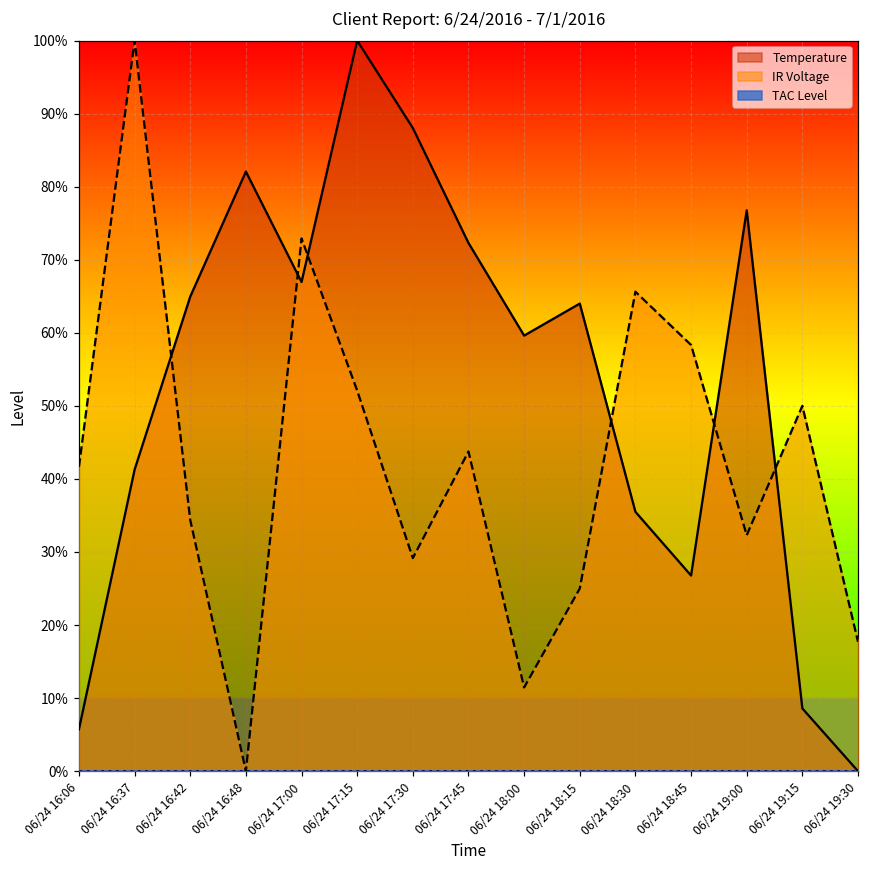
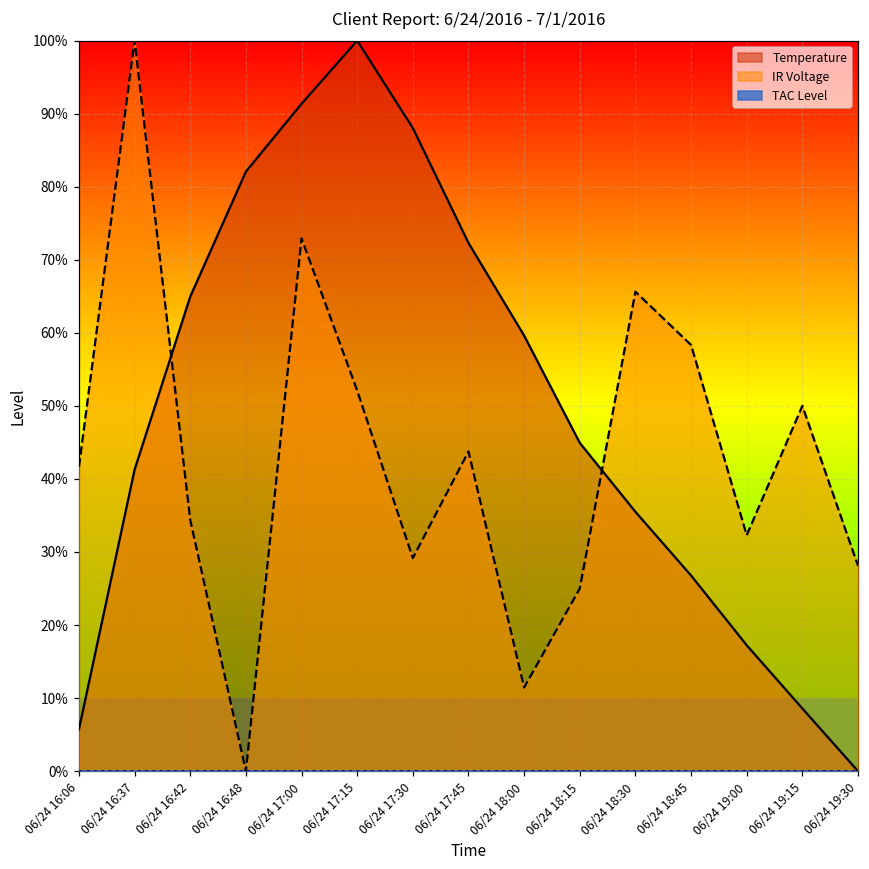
  {
    "Temperature": {
      "06/24 16:06": "6%",
      "06/24 16:37": "41%",
      "06/24 16:42": "65%",
      "06/24 16:48": "82%",
-     "06/24 17:00": "67%",
+     "06/24 17:00": "91%",
      "06/24 17:15": "100%",
      "06/24 17:30": "88%",
      "06/24 17:45": "72%",
      "06/24 18:00": "60%",
-     "06/24 18:15": "64%",
+     "06/24 18:15": "45%",
      "06/24 18:30": "35%",
      "06/24 18:45": "27%",
-     "06/24 19:00": "77%",
+     "06/24 19:00": "17%",
      "06/24 19:15": "9%"
    },
    "IR Voltage": {
      "06/24 16:06": "42%",
      "06/24 16:37": "100%",
      "06/24 16:42": "34%",
      "06/24 17:00": "73%",
      "06/24 17:15": "52%",
      "06/24 17:30": "29%",
      "06/24 17:45": "44%",
      "06/24 18:00": "11%",
      "06/24 18:15": "25%",
      "06/24 18:30": "66%",
      "06/24 18:45": "58%",
      "06/24 19:00": "32%",
      "06/24 19:15": "50%",
-     "06/24 19:30": "18%"
+     "06/24 19:30": "28%"
    },
    "TAC Level": {
      "06/24 16:06": "0%",
      "06/24 16:37": "0%",
      "06/24 16:42": "0%",
      "06/24 17:00": "0%",
      "06/24 17:15": "0%",
      "06/24 17:30": "0%",
      "06/24 17:45": "0%",
      "06/24 18:00": "0%",
      "06/24 18:15": "0%",
      "06/24 18:30": "0%",
      "06/24 18:45": "0%",
      "06/24 19:00": "0%",
      "06/24 19:15": "0%"
    }
  }
